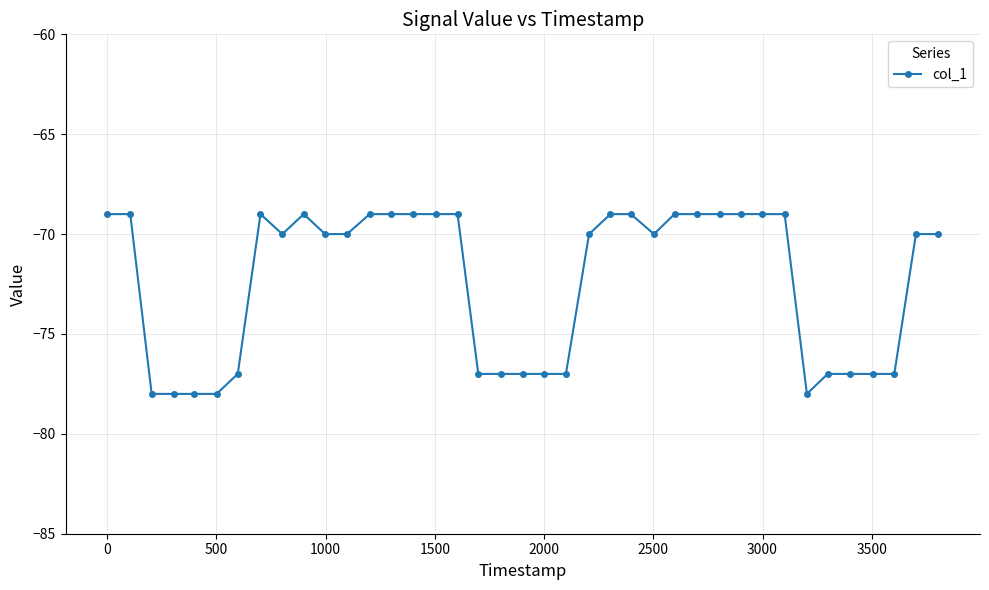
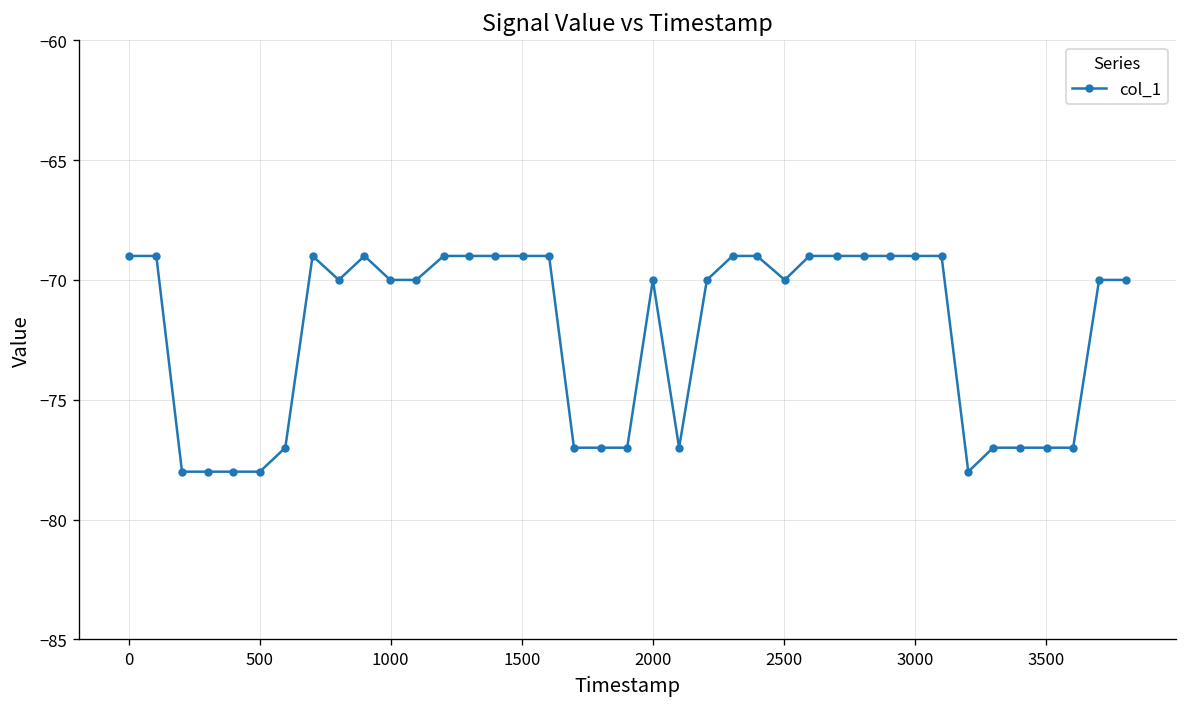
  {
    "0": -69,
    "500": -78,
-   "2000": -77
+   "2000": -70
  }
